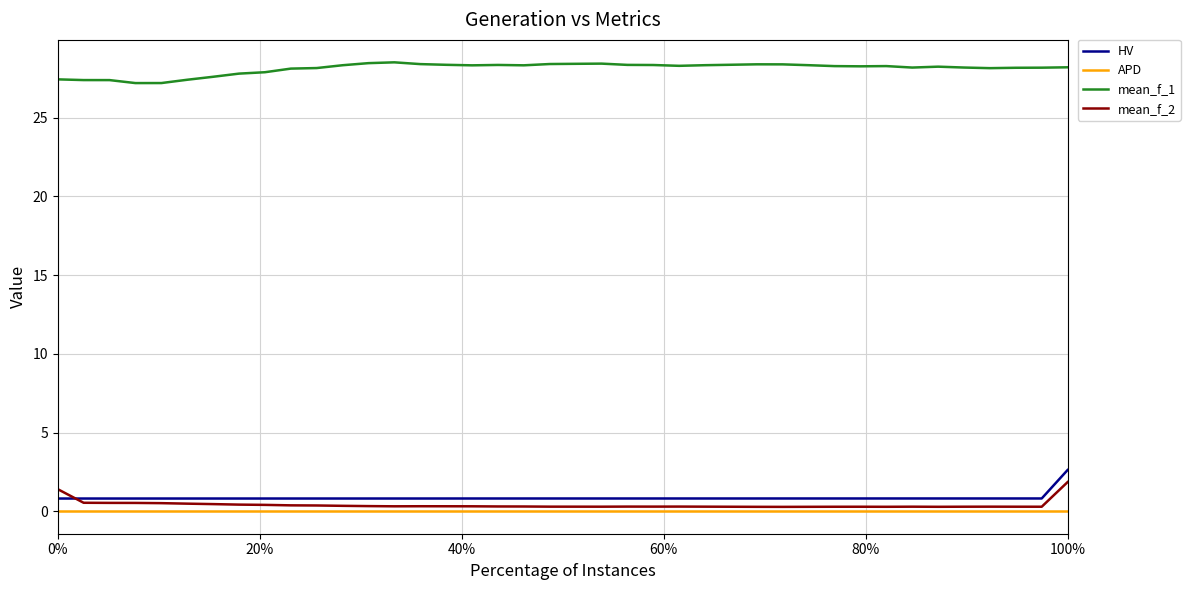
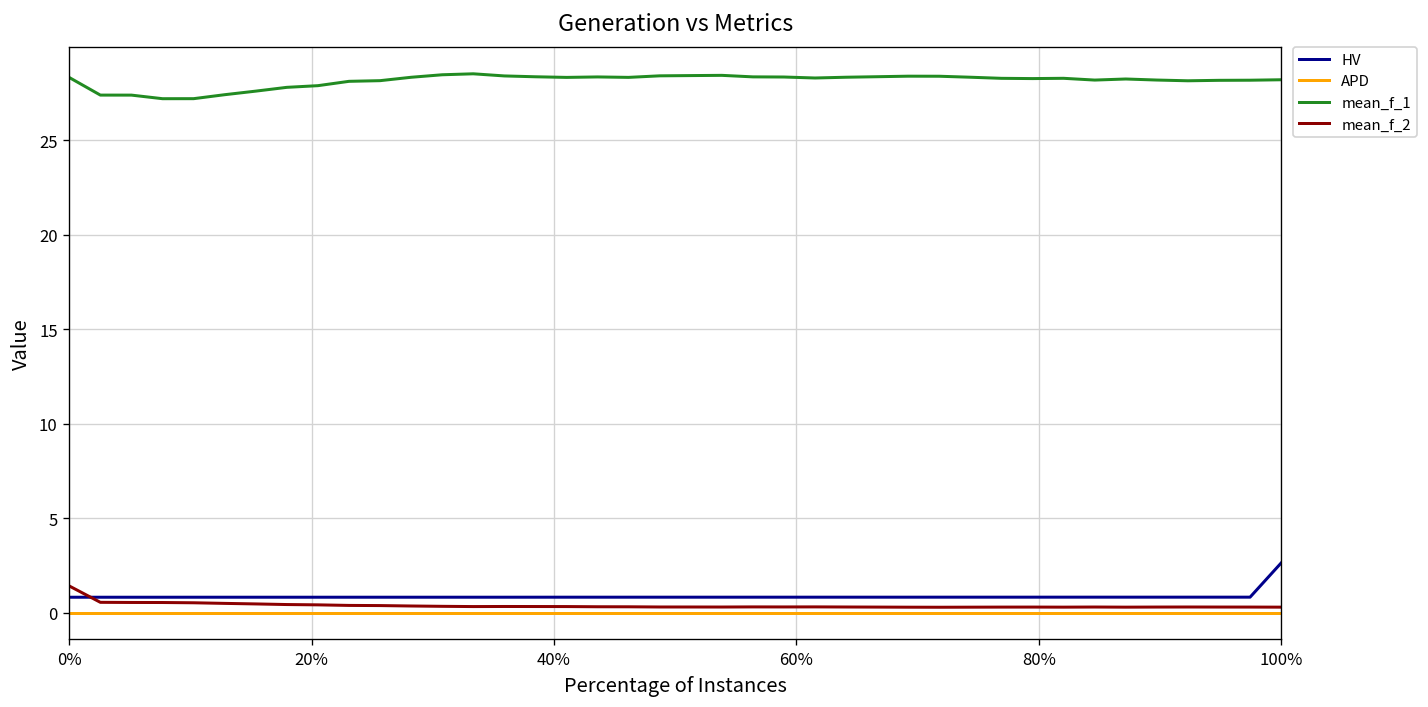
  {
    "HV": {
      "0%": 0.8,
      "100%": 2.6
    },
    "APD": {
      "0%": 0.0,
      "100%": 0.0
    },
    "mean_f_1": {
-     "0%": 27.4,
+     "0%": 28.3,
      "100%": 28.2
    },
    "mean_f_2": {
      "0%": 1.4,
-     "100%": 1.9
+     "100%": 0.3
    }
  }
